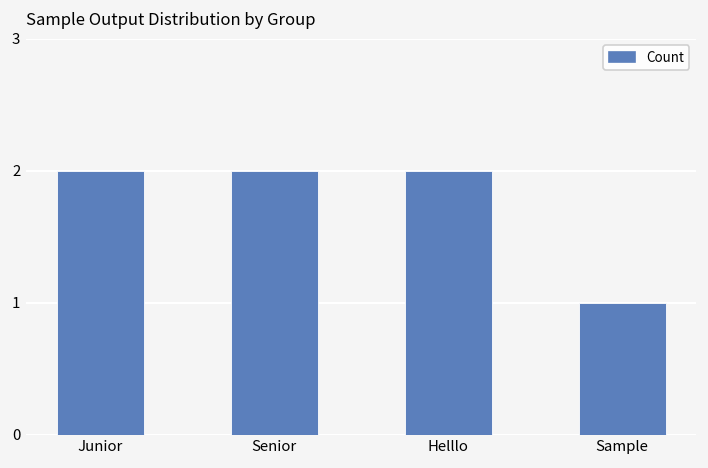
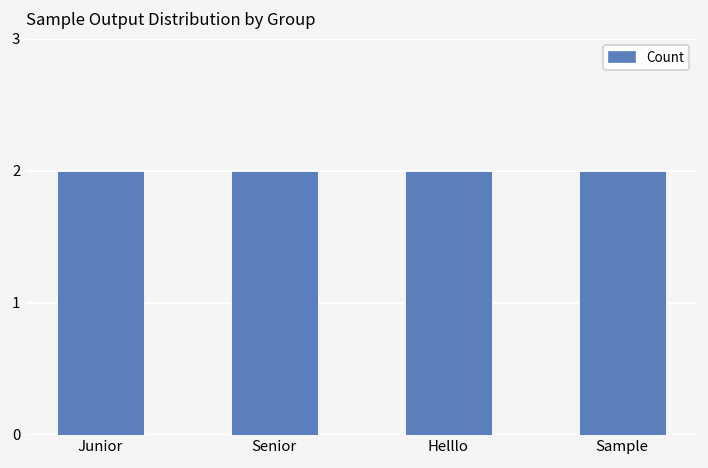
  {
    "Junior": 2,
    "Senior": 2,
    "Helllo": 2,
-   "Sample": 1
+   "Sample": 2
  }
